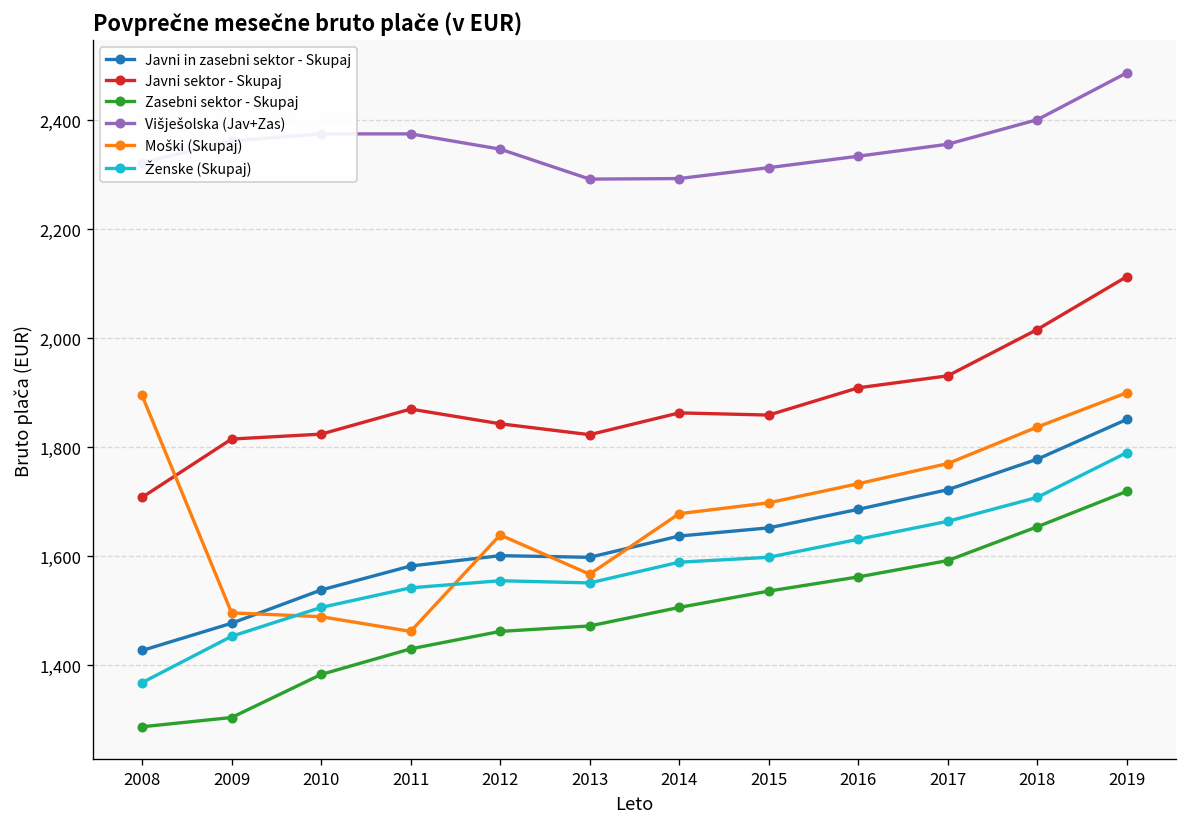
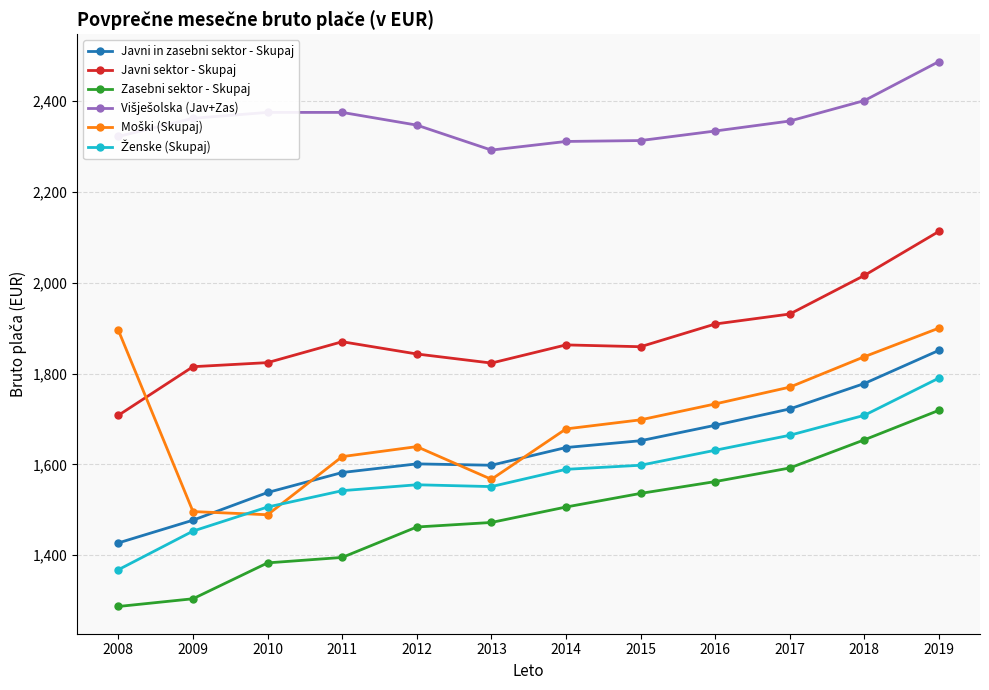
  {
    "Javni in zasebni sektor - Skupaj": {
      "2008": "1,430",
      "2009": "1,480",
      "2010": "1,540",
      "2011": "1,580",
      "2012": "1,600",
      "2013": "1,600",
      "2014": "1,640",
      "2015": "1,650",
      "2016": "1,690",
      "2017": "1,720",
      "2018": "1,780",
      "2019": "1,850"
    },
    "Javni sektor - Skupaj": {
      "2008": "1,710",
      "2009": "1,820",
      "2010": "1,820",
      "2011": "1,870",
      "2012": "1,840",
      "2013": "1,820",
      "2014": "1,860",
      "2015": "1,860",
      "2016": "1,910",
      "2017": "1,930",
      "2018": "2,020",
      "2019": "2,110"
    },
    "Zasebni sektor - Skupaj": {
      "2008": "1,290",
      "2009": "1,300",
      "2010": "1,380",
-     "2011": "1,430",
+     "2011": "1,400",
      "2012": "1,460",
      "2013": "1,470",
      "2014": "1,510",
      "2015": "1,540",
      "2016": "1,560",
      "2017": "1,590",
      "2018": "1,650",
      "2019": "1,720"
    },
    "Višješolska (Jav+Zas)": {
      "2011": "2,380",
      "2012": "2,350",
      "2013": "2,290",
-     "2014": "2,290",
+     "2014": "2,310",
      "2015": "2,310",
      "2016": "2,330",
      "2017": "2,360",
      "2018": "2,400",
      "2019": "2,490"
    },
    "Moški (Skupaj)": {
      "2008": "1,900",
      "2009": "1,500",
      "2010": "1,490",
-     "2011": "1,460",
+     "2011": "1,620",
      "2012": "1,640",
      "2013": "1,570",
      "2014": "1,680",
      "2015": "1,700",
      "2016": "1,730",
      "2017": "1,770",
      "2018": "1,840",
      "2019": "1,900"
    },
    "Ženske (Skupaj)": {
      "2008": "1,370",
      "2009": "1,450",
      "2010": "1,510",
      "2011": "1,540",
      "2012": "1,560",
      "2013": "1,550",
      "2014": "1,590",
      "2015": "1,600",
      "2016": "1,630",
      "2017": "1,660",
      "2018": "1,710",
      "2019": "1,790"
    }
  }
